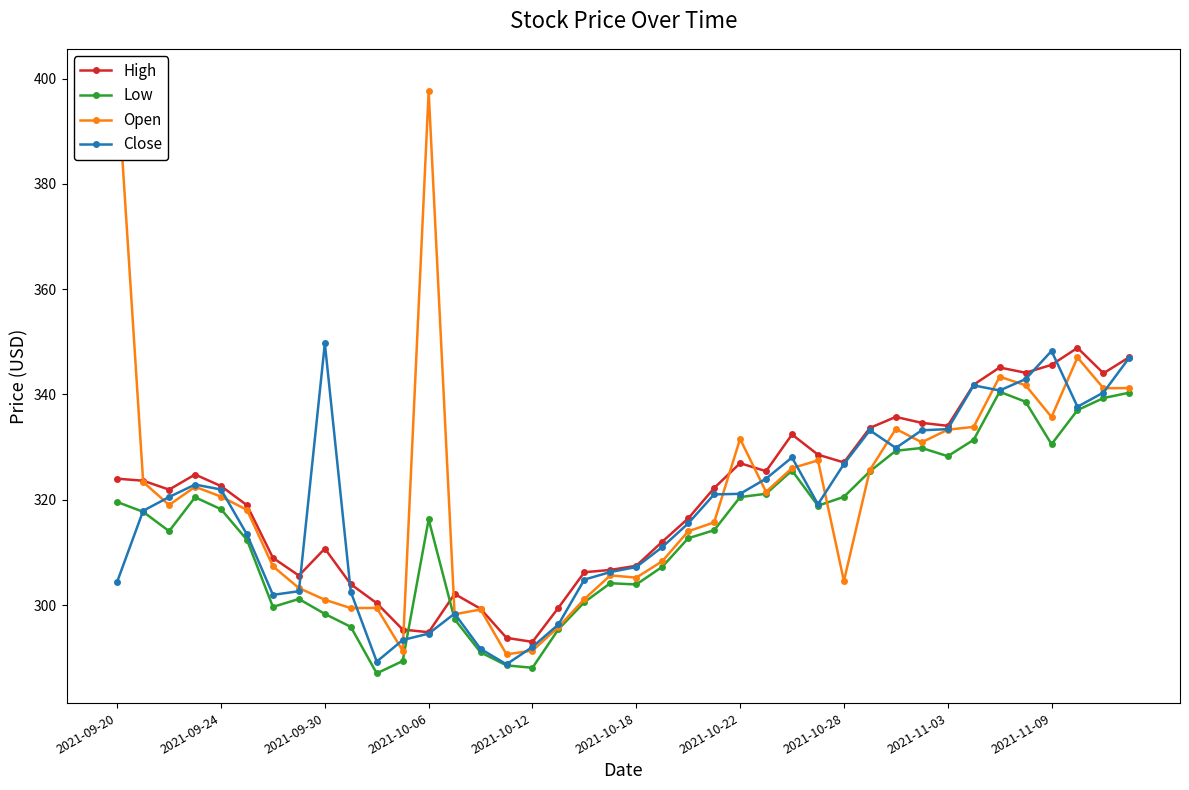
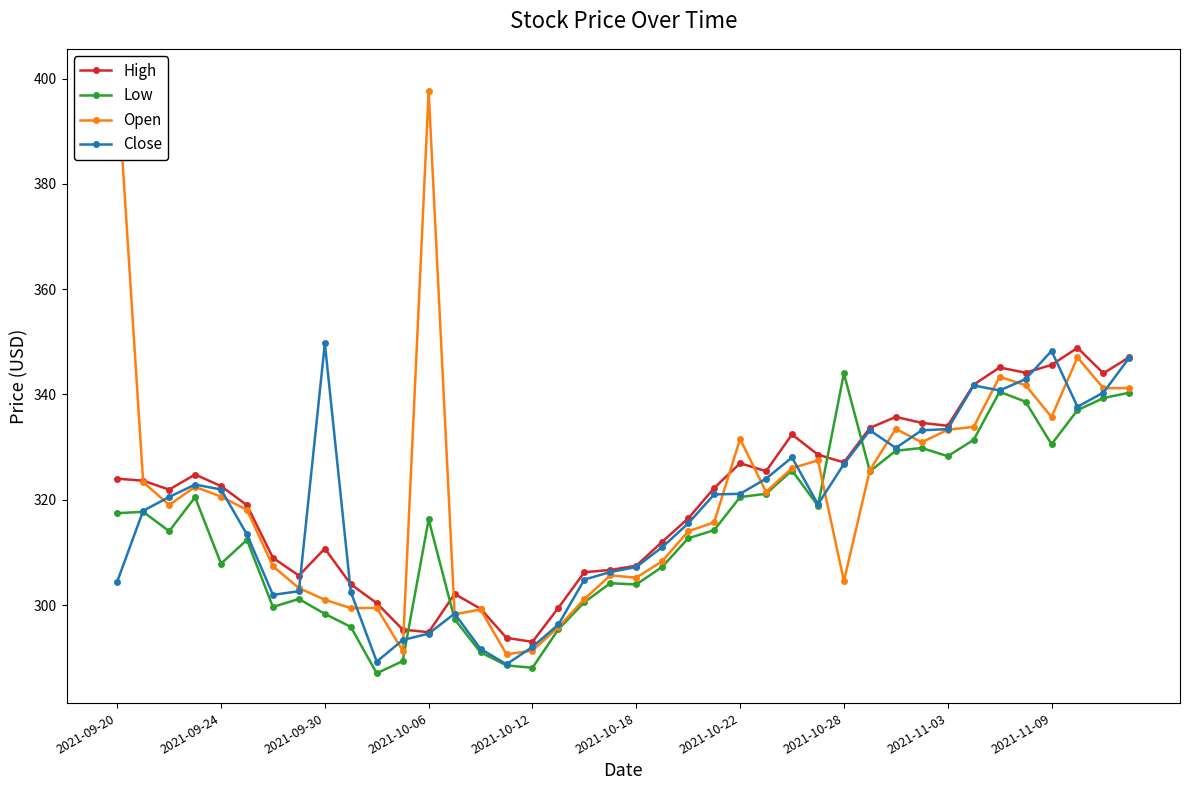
  {
    "High": {
      "2021-09-20": 324,
      "2021-09-24": 323,
      "2021-09-30": 311,
      "2021-10-12": 293,
      "2021-10-22": 327,
      "2021-11-03": 334,
      "2021-11-09": 346
    },
    "Low": {
-     "2021-09-20": 320,
-     "2021-09-24": 318,
+     "2021-09-20": 317,
+     "2021-09-24": 308,
      "2021-09-30": 298,
      "2021-10-06": 316,
      "2021-10-12": 288,
      "2021-10-18": 304,
      "2021-10-22": 321,
-     "2021-10-28": 321,
+     "2021-10-28": 344,
      "2021-11-03": 328,
      "2021-11-09": 331
    },
    "Open": {
      "2021-09-24": 321,
      "2021-09-30": 301,
      "2021-10-06": 398,
      "2021-10-12": 291,
      "2021-10-18": 305,
      "2021-10-22": 332,
      "2021-10-28": 305,
      "2021-11-09": 336
    },
    "Close": {
      "2021-09-20": 304,
      "2021-09-24": 322,
      "2021-09-30": 350,
      "2021-10-12": 292,
      "2021-10-22": 321,
      "2021-11-09": 348
    }
  }
